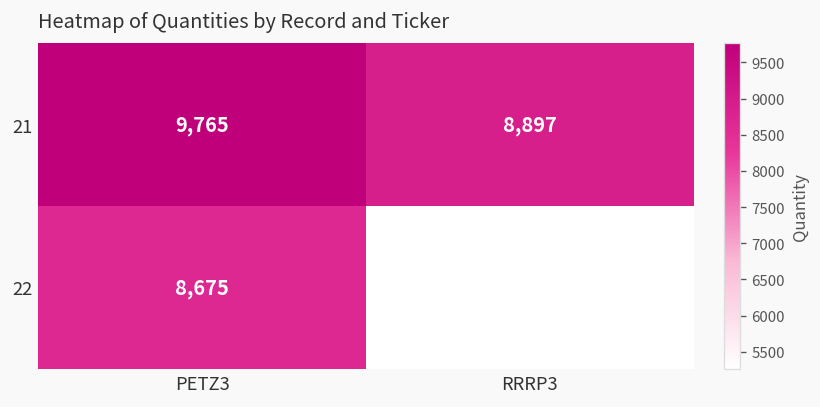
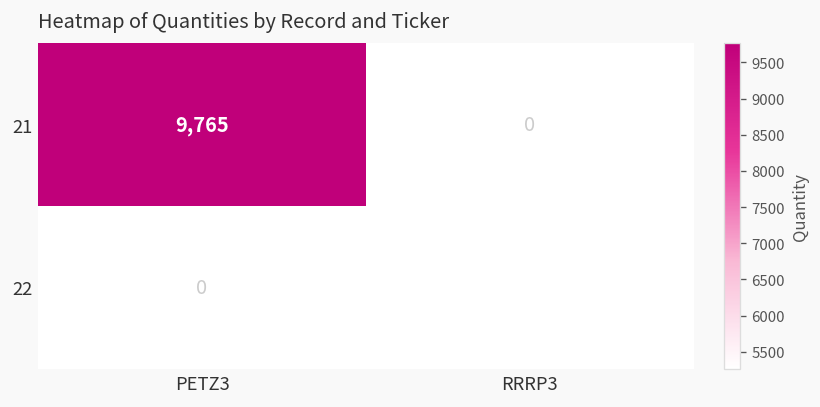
  {
    "21": {
      "PETZ3": "9,765",
-     "RRRP3": "8,897"
+     "RRRP3": "0"
    },
    "22": {
-     "PETZ3": "8,675"
+     "PETZ3": "0"
    }
  }
